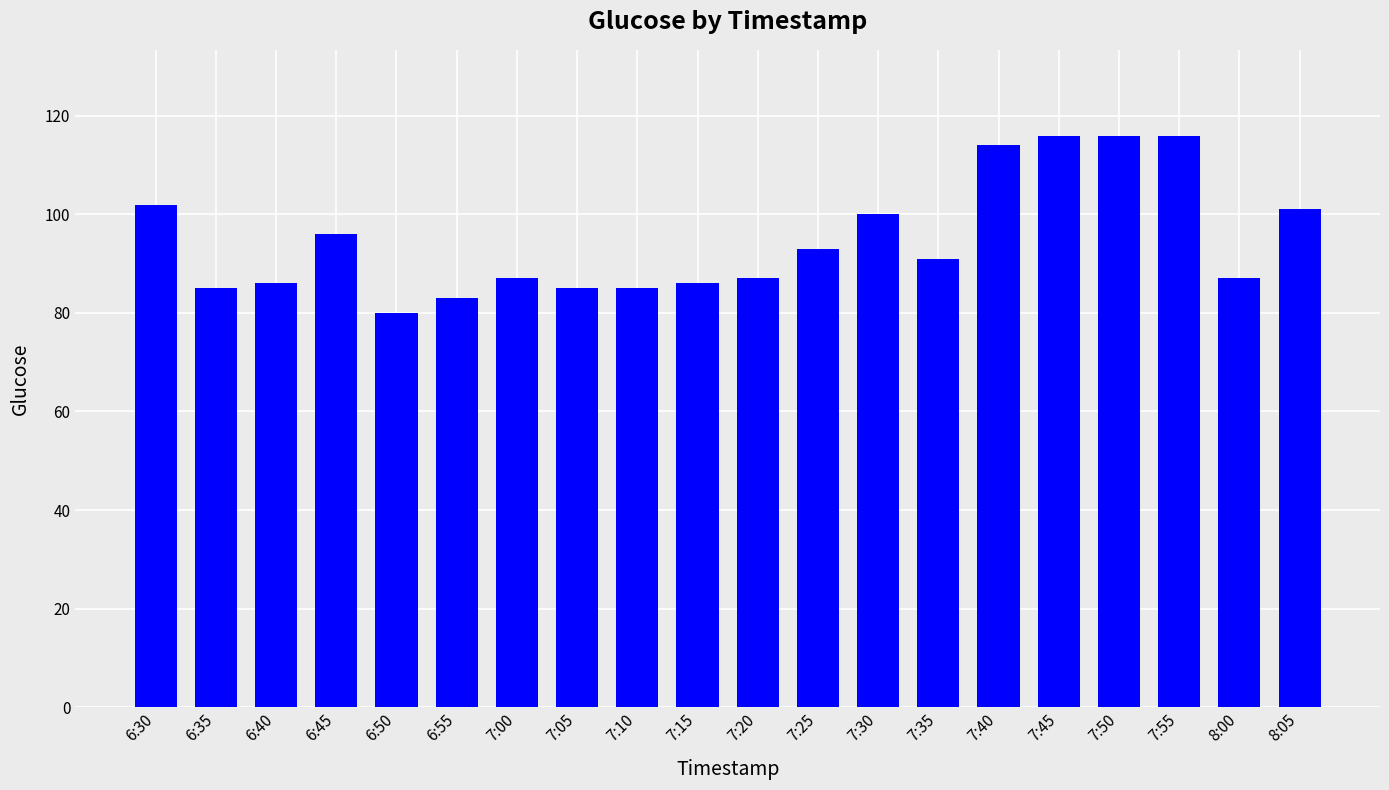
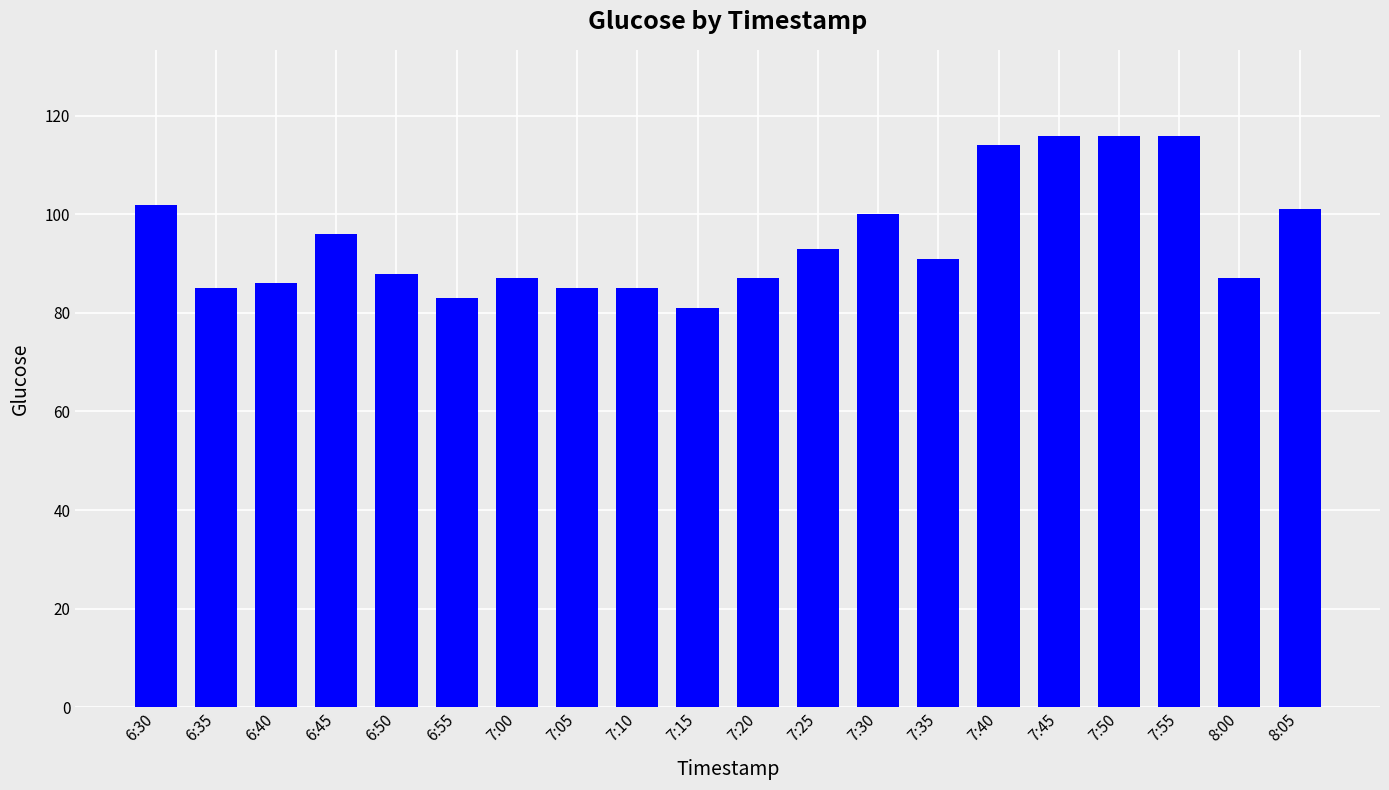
  {
    "6:30": 102,
    "6:35": 85,
    "6:40": 86,
    "6:45": 96,
-   "6:50": 80,
+   "6:50": 88,
    "6:55": 83,
    "7:00": 87,
    "7:05": 85,
    "7:10": 85,
-   "7:15": 86,
+   "7:15": 81,
    "7:20": 87,
    "7:25": 93,
    "7:30": 100,
    "7:35": 91,
    "7:40": 114,
    "7:45": 116,
    "7:50": 116,
    "7:55": 116,
    "8:00": 87,
    "8:05": 101
  }
